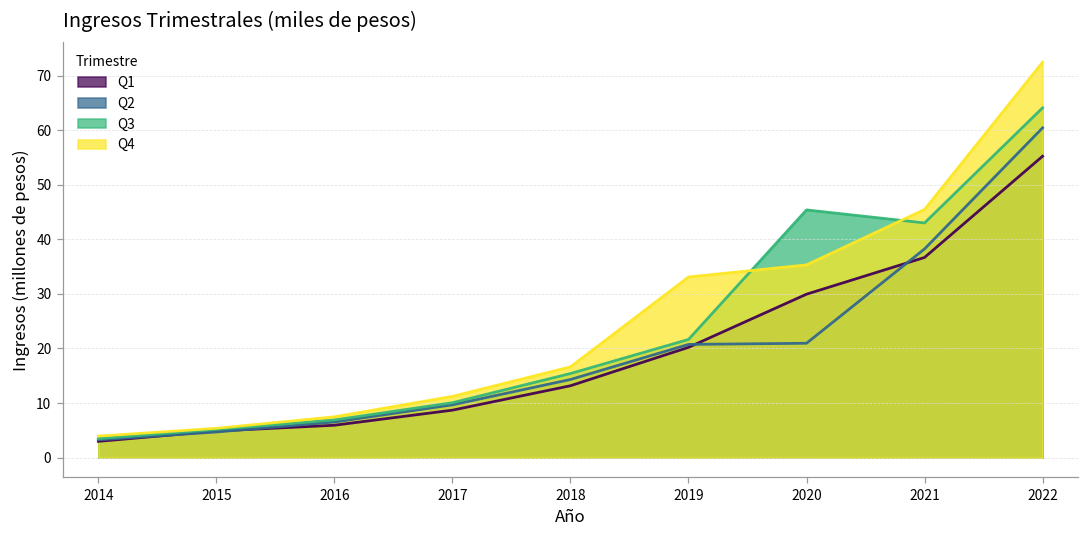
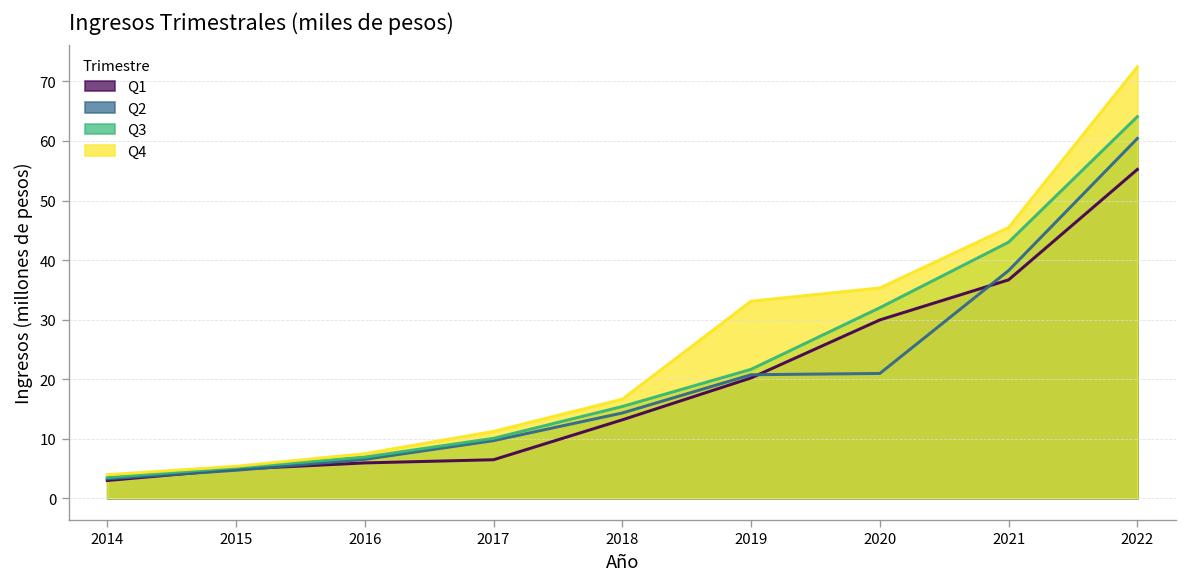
  {
    "Q1": {
      "2016": 6,
-     "2017": 9,
+     "2017": 6,
      "2018": 13,
      "2019": 20,
      "2020": 30,
      "2021": 37,
      "2022": 55
    },
    "Q2": {
      "2018": 14,
      "2019": 21,
      "2020": 21,
      "2021": 38,
      "2022": 60
    },
    "Q3": {
      "2018": 15,
      "2019": 22,
-     "2020": 45,
+     "2020": 32,
      "2021": 43,
      "2022": 64
    },
    "Q4": {
      "2016": 7,
      "2017": 11,
      "2018": 17,
      "2019": 33,
      "2020": 35,
      "2021": 45,
      "2022": 72
    }
  }
